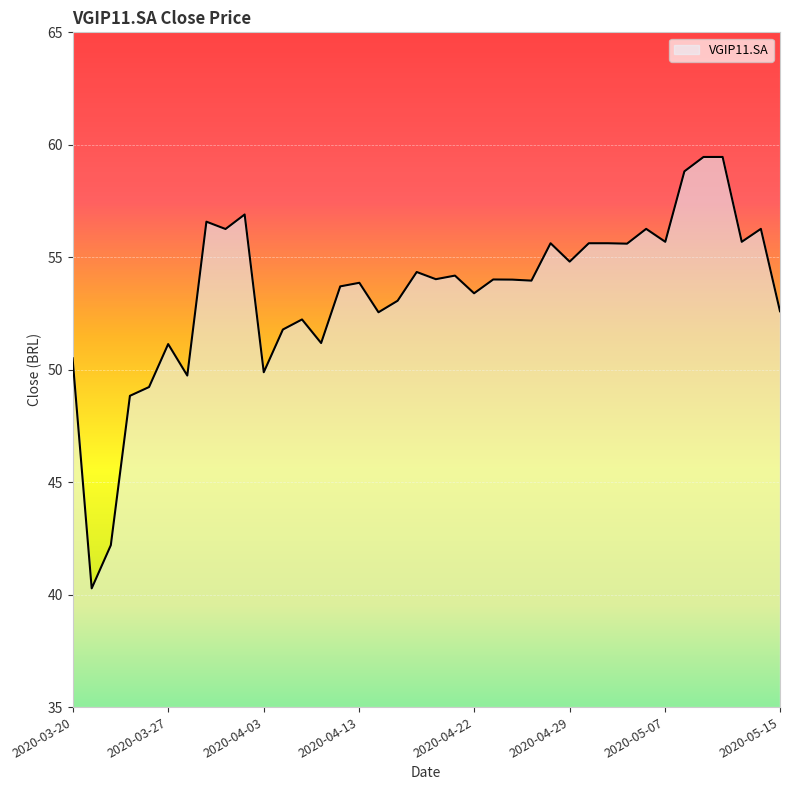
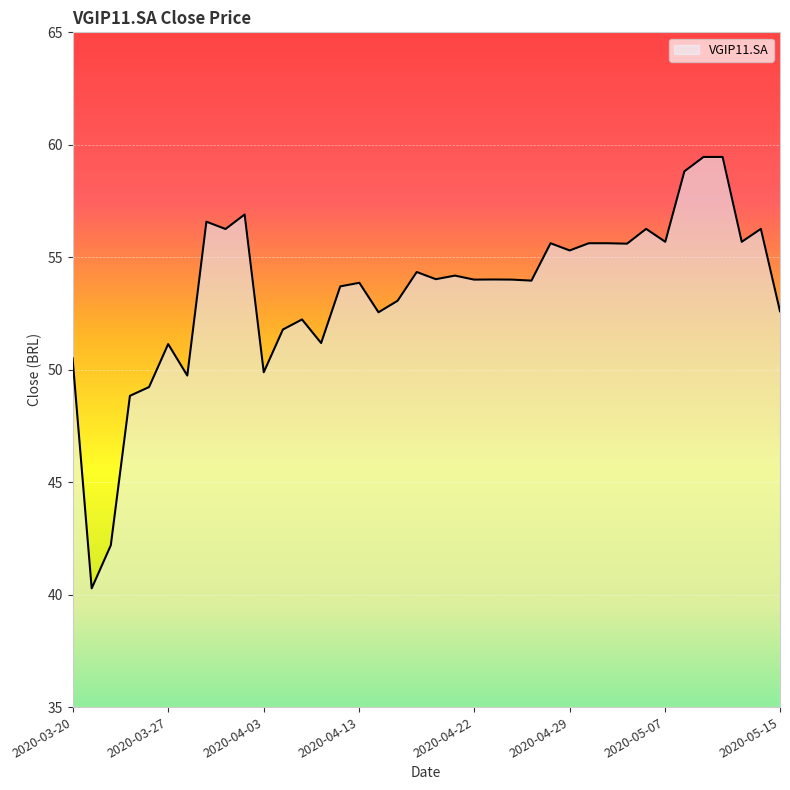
  {
    "2020-03-20": 50.5,
    "2020-03-27": 51.1,
    "2020-04-03": 49.9,
    "2020-04-13": 53.9,
-   "2020-04-22": 53.4,
-   "2020-04-29": 54.8,
+   "2020-04-22": 54.0,
+   "2020-04-29": 55.3,
    "2020-05-07": 55.7,
    "2020-05-15": 52.6
  }
